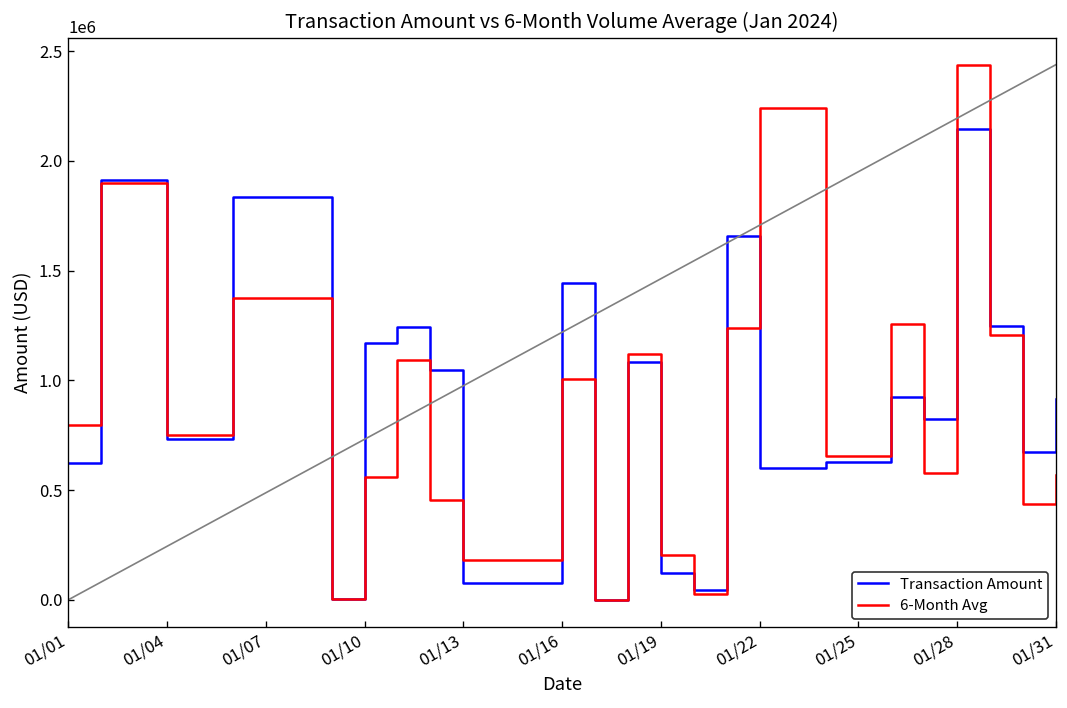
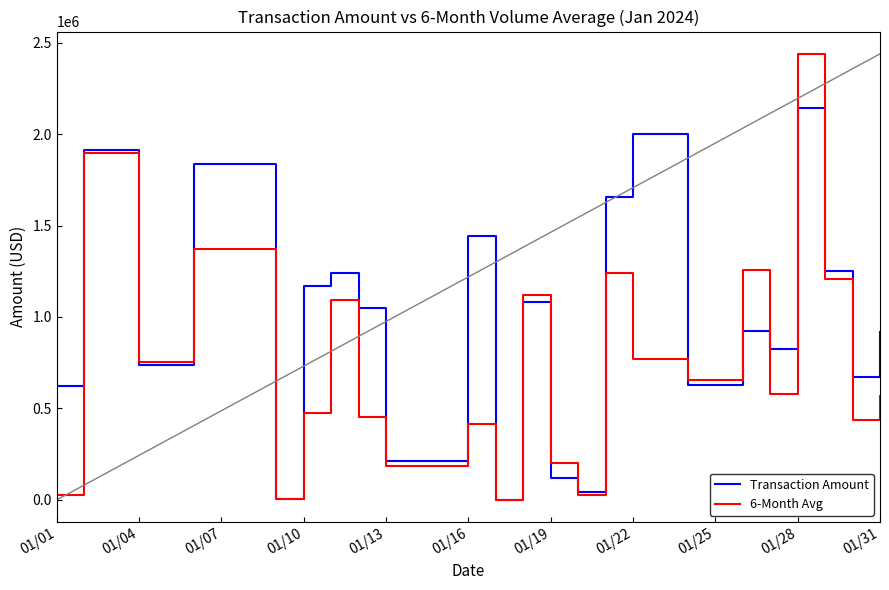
  {
    "Transaction Amount": {
      "01/01": 620000,
      "01/04": 740000,
      "01/10": 1170000,
-     "01/13": 80000,
+     "01/13": 210000,
      "01/16": 1440000,
      "01/19": 120000,
-     "01/22": 600000,
+     "01/22": 2000000,
      "01/28": 2140000,
      "01/31": 920000
    },
    "6-Month Avg": {
-     "01/01": 790000,
+     "01/01": 20000,
      "01/04": 750000,
-     "01/10": 560000,
+     "01/10": 470000,
      "01/13": 180000,
-     "01/16": 1010000,
+     "01/16": 420000,
      "01/19": 200000,
-     "01/22": 2240000,
+     "01/22": 770000,
      "01/28": 2440000,
      "01/31": 570000
    }
  }
